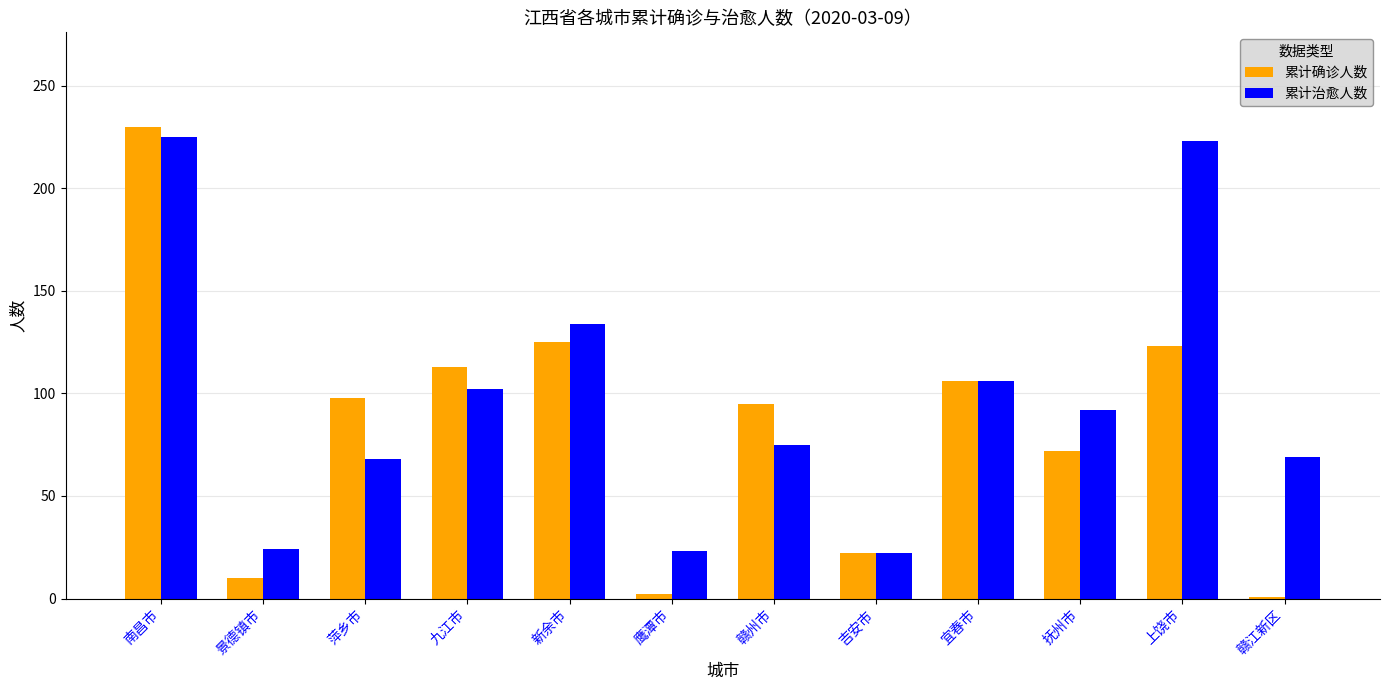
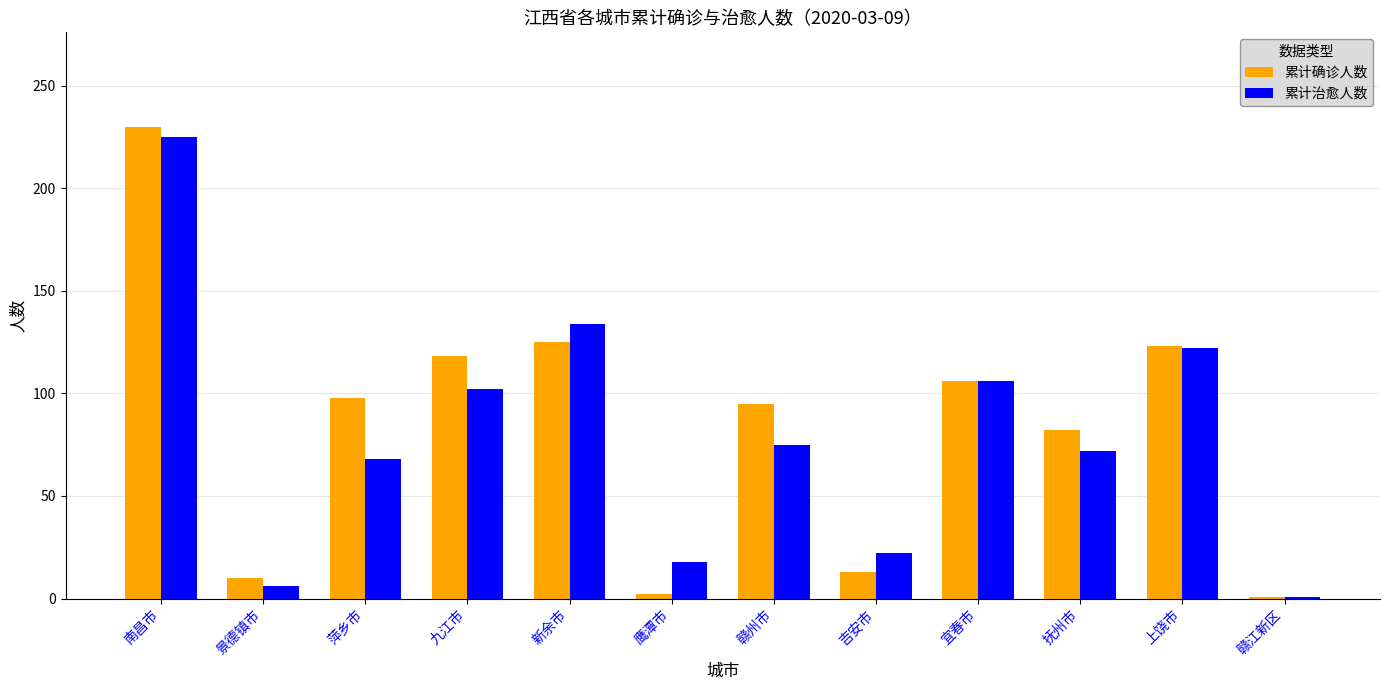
  {
    "累计确诊人数": {
      "南昌市": 230,
      "景德镇市": 10,
      "萍乡市": 98,
-     "九江市": 113,
+     "九江市": 118,
      "新余市": 125,
      "鹰潭市": 2,
      "赣州市": 95,
-     "吉安市": 22,
+     "吉安市": 13,
      "宜春市": 106,
-     "抚州市": 72,
+     "抚州市": 82,
      "上饶市": 123
    },
    "累计治愈人数": {
      "南昌市": 225,
-     "景德镇市": 24,
+     "景德镇市": 6,
      "萍乡市": 68,
      "九江市": 102,
      "新余市": 134,
-     "鹰潭市": 23,
+     "鹰潭市": 18,
      "赣州市": 75,
      "吉安市": 22,
      "宜春市": 106,
-     "抚州市": 92,
-     "上饶市": 223,
-     "赣江新区": 69
+     "抚州市": 72,
+     "上饶市": 122,
+     "赣江新区": 1
    }
  }
